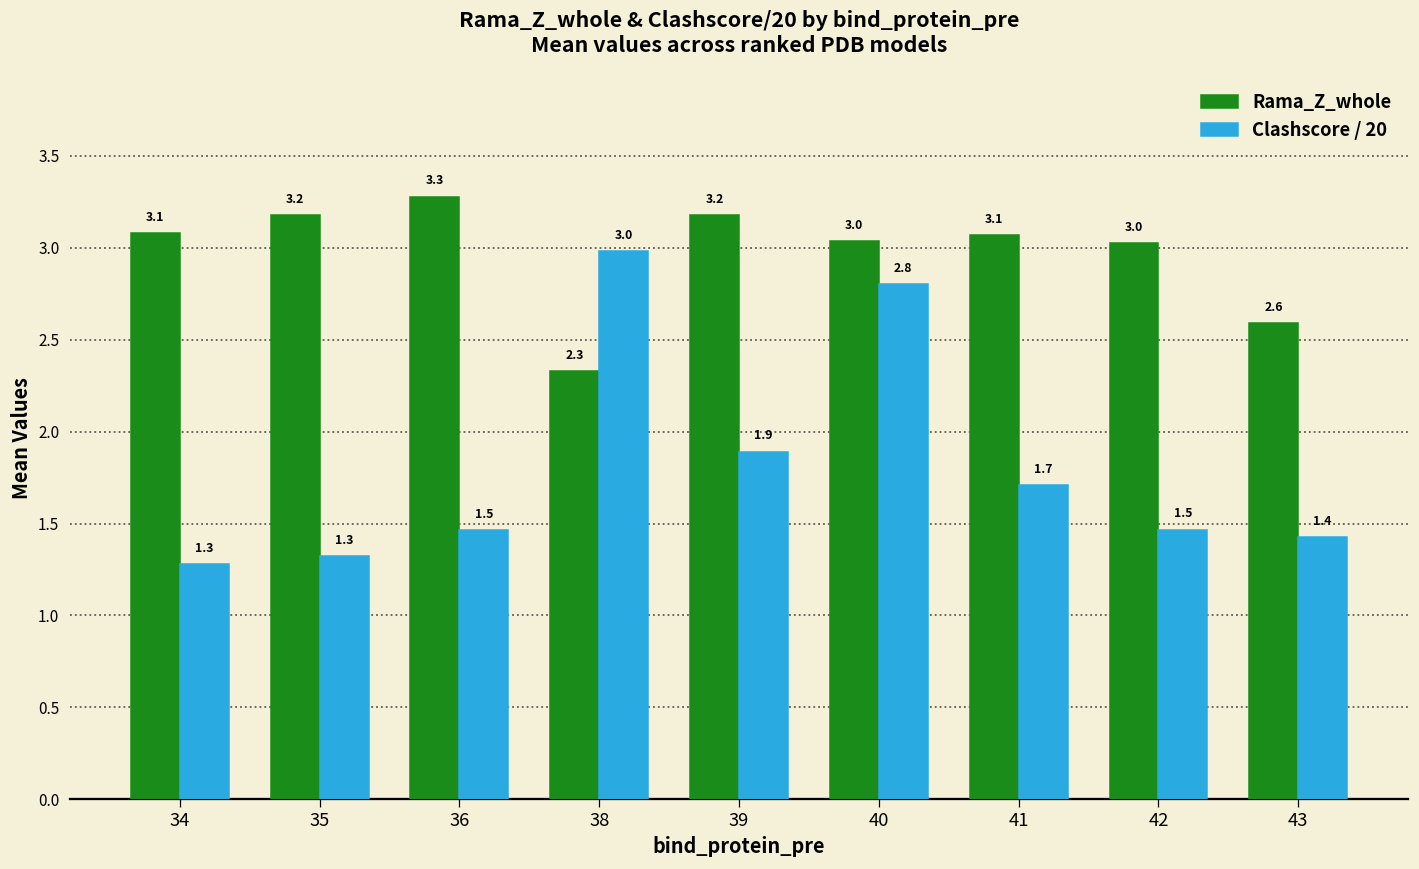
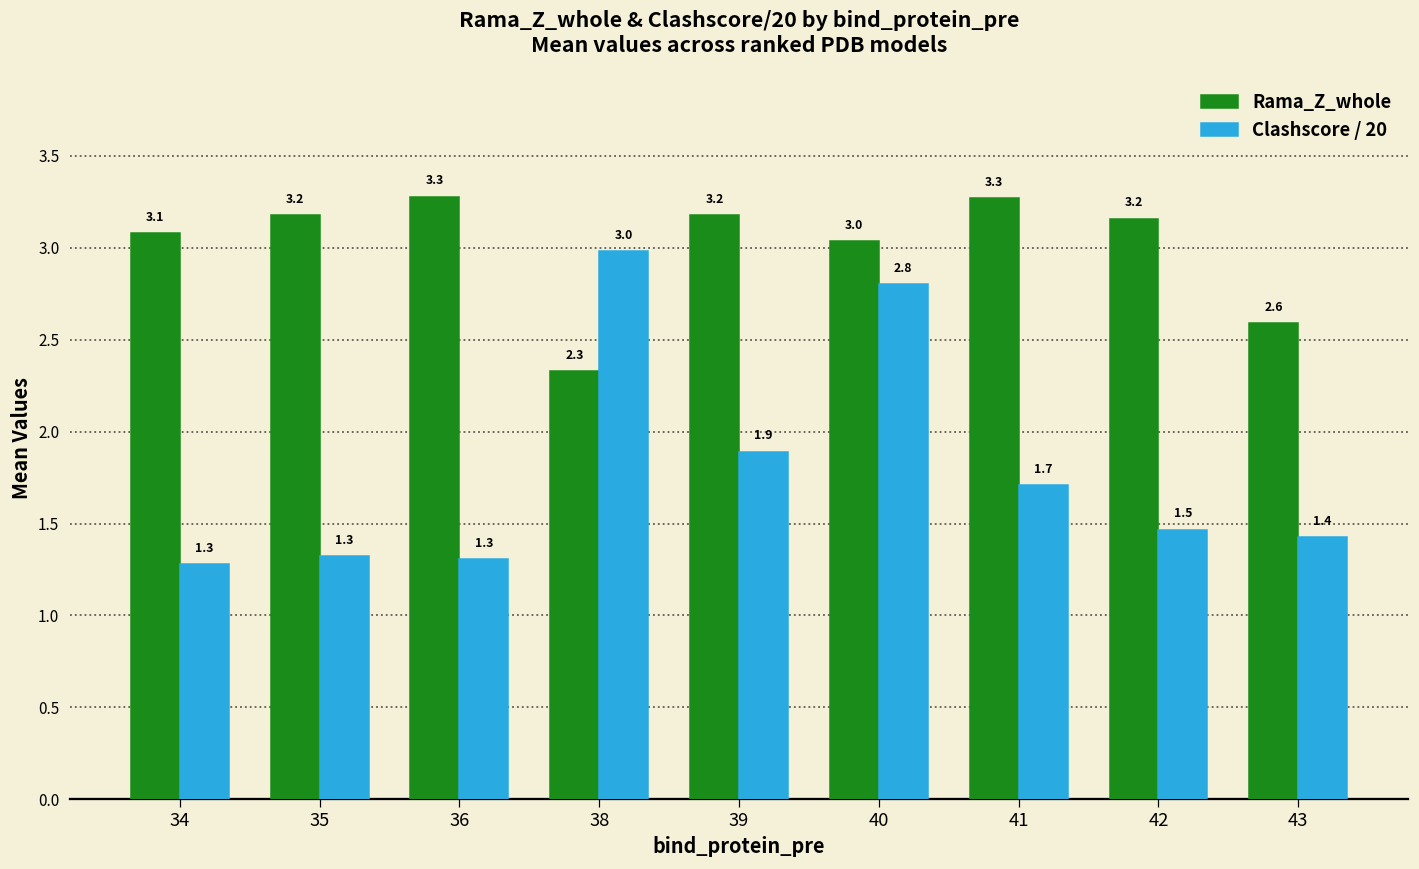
  {
    "Rama_Z_whole": {
      "34": 3.1,
      "35": 3.2,
      "36": 3.3,
      "38": 2.3,
      "39": 3.2,
      "40": 3.0,
-     "41": 3.1,
-     "42": 3.0,
+     "41": 3.3,
+     "42": 3.2,
      "43": 2.6
    },
    "Clashscore / 20": {
      "34": 1.3,
      "35": 1.3,
-     "36": 1.5,
+     "36": 1.3,
      "38": 3.0,
      "39": 1.9,
      "40": 2.8,
      "41": 1.7,
      "42": 1.5,
      "43": 1.4
    }
  }
